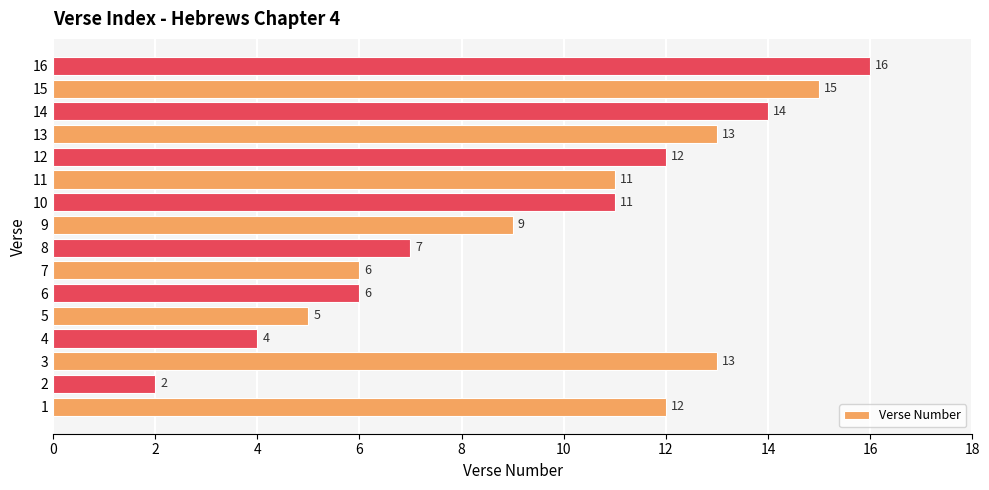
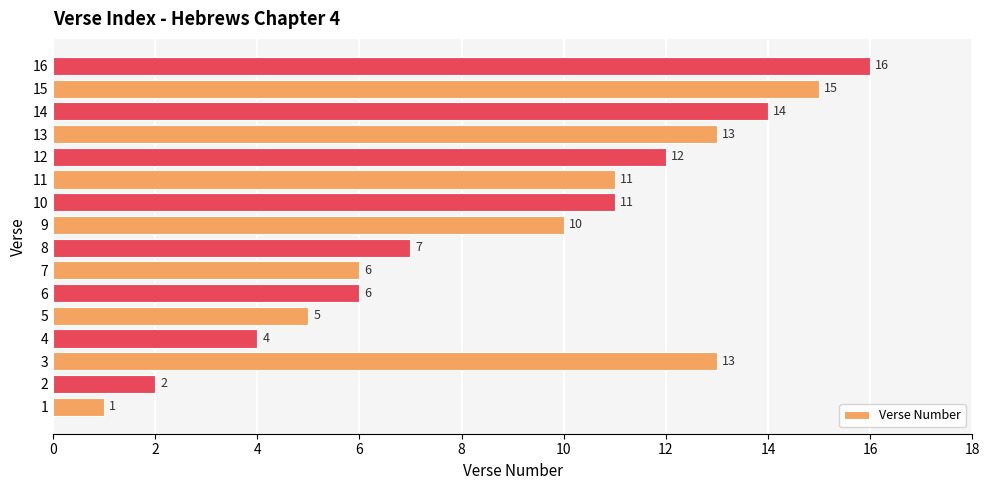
  {
    "16": 16,
    "15": 15,
    "14": 14,
    "13": 13,
    "12": 12,
    "11": 11,
    "10": 11,
-   "9": 9,
+   "9": 10,
    "8": 7,
    "7": 6,
    "6": 6,
    "5": 5,
    "4": 4,
    "3": 13,
    "2": 2,
-   "1": 12
+   "1": 1
  }
